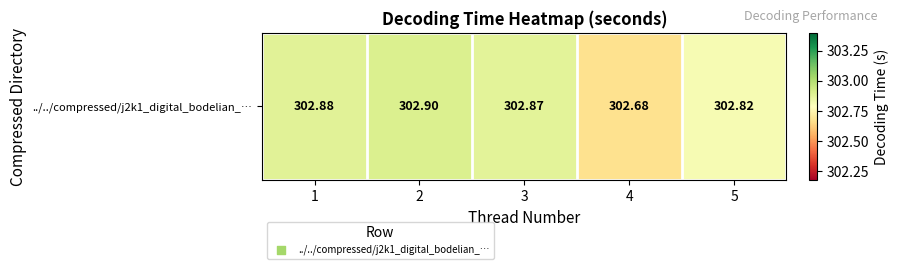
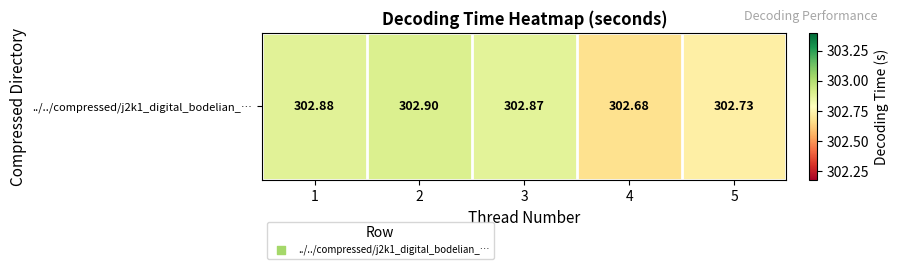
  {
    "../../compressed/j2k1_digital_bodelian_…": {
      "1": 302.88,
      "2": 302.90,
      "3": 302.87,
      "4": 302.68,
-     "5": 302.82
+     "5": 302.73
    }
  }
